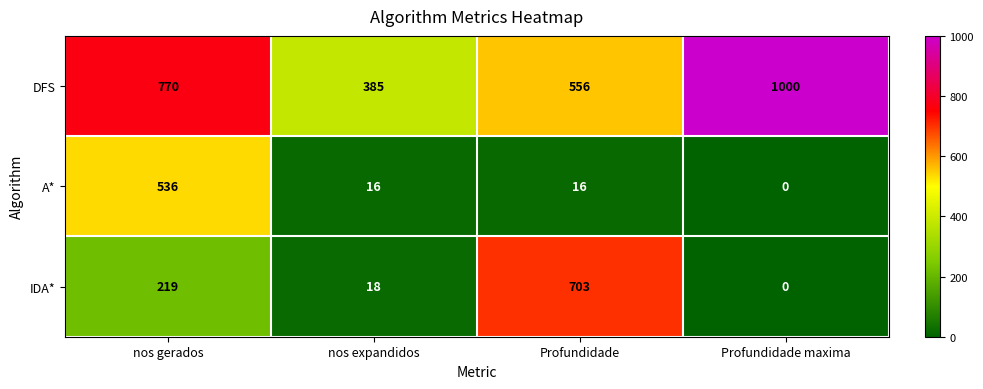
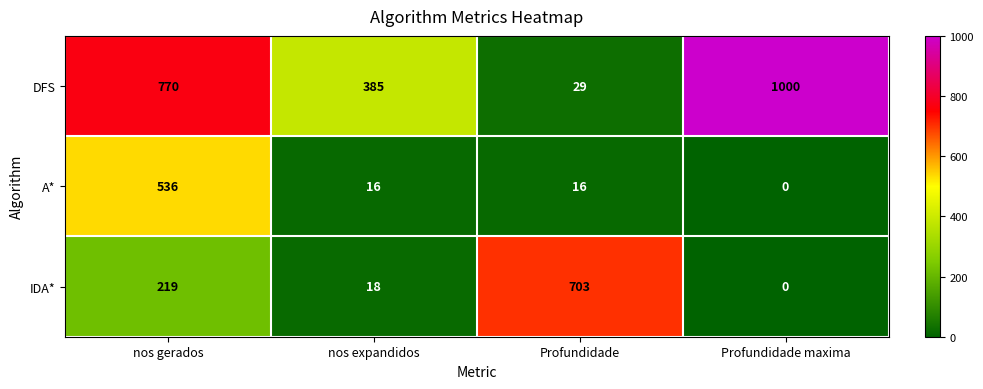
  {
    "DFS": {
      "nos gerados": 770,
      "nos expandidos": 385,
-     "Profundidade": 556,
+     "Profundidade": 29,
      "Profundidade maxima": 1000
    },
    "A*": {
      "nos gerados": 536,
      "nos expandidos": 16,
      "Profundidade": 16,
      "Profundidade maxima": 0
    },
    "IDA*": {
      "nos gerados": 219,
      "nos expandidos": 18,
      "Profundidade": 703,
      "Profundidade maxima": 0
    }
  }
